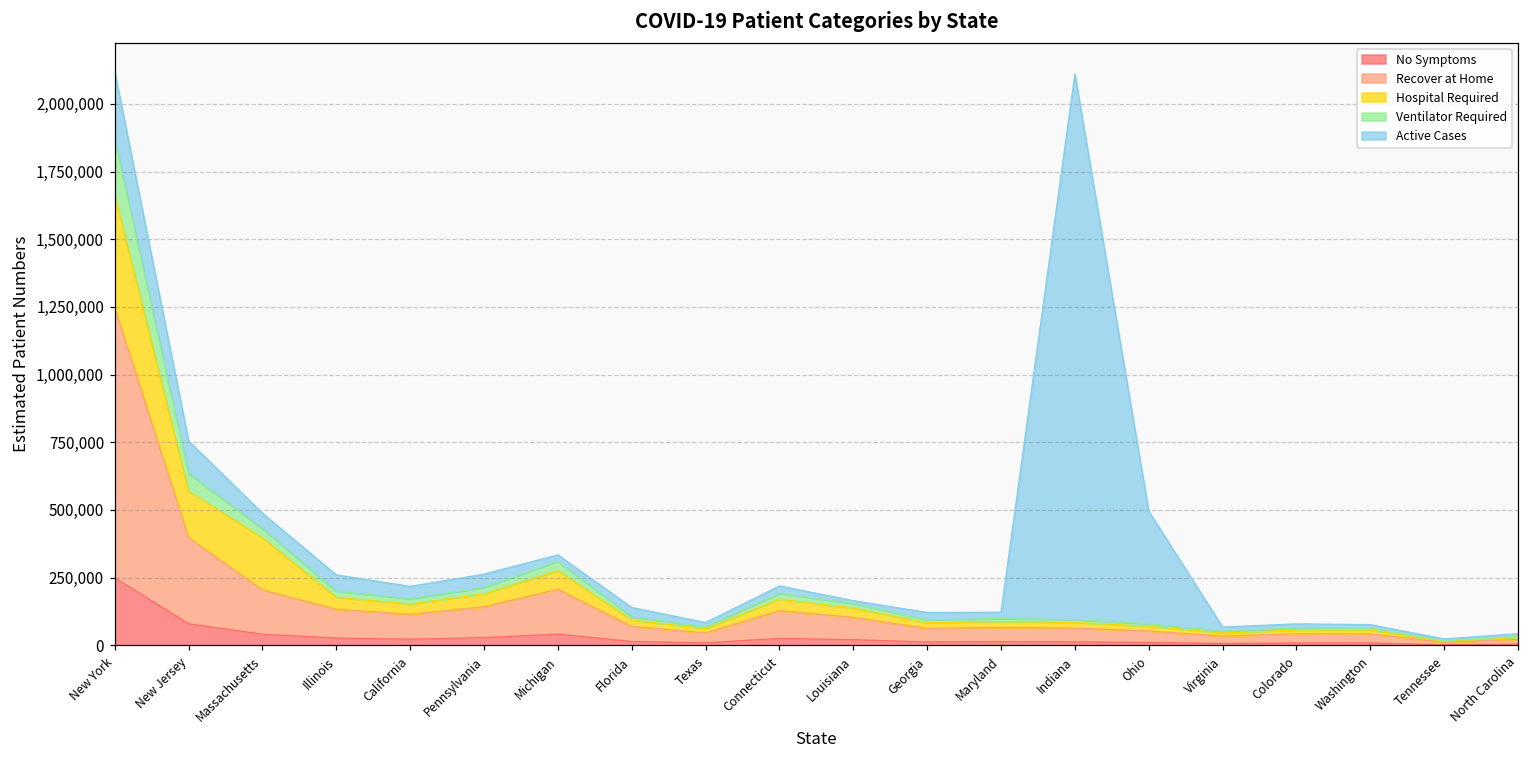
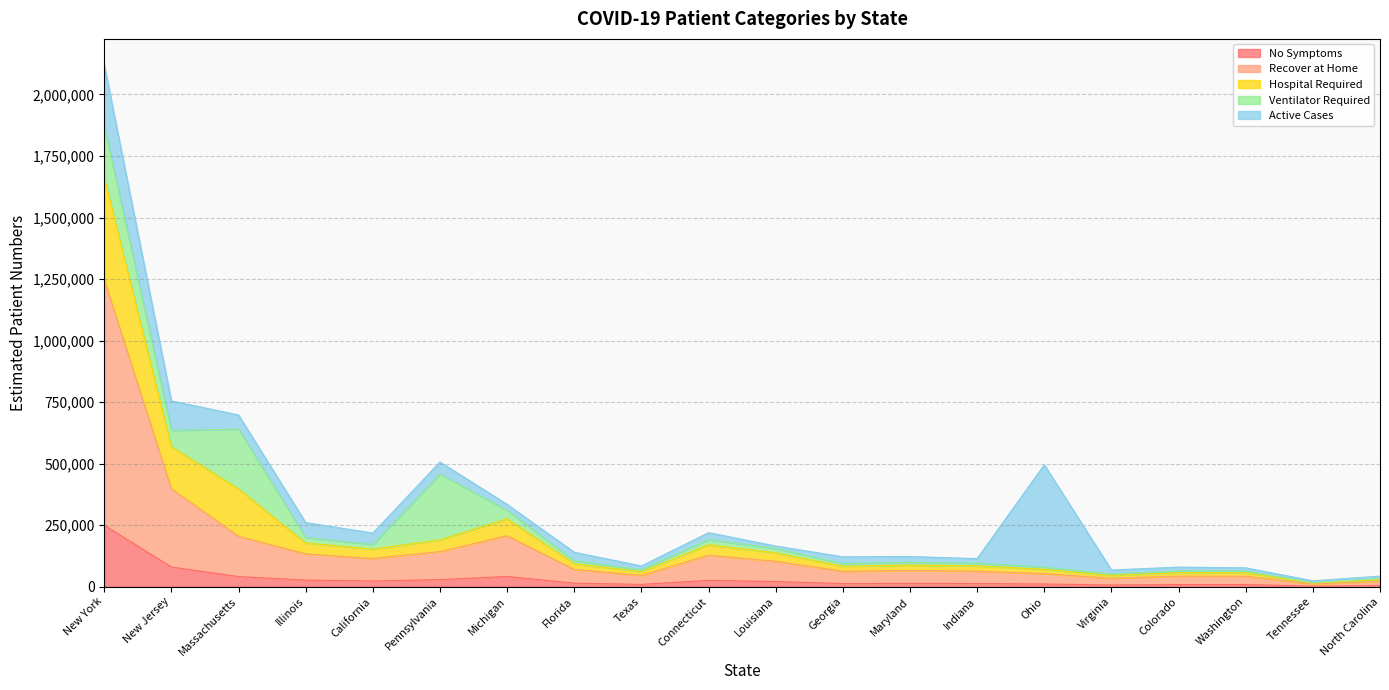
  {
    "Hospital Required": {
      "New York": "420,000",
      "New Jersey": "170,000",
      "Massachusetts": "190,000",
      "Illinois": "40,000",
      "California": "40,000",
      "Pennsylvania": "50,000",
      "Michigan": "70,000",
      "Florida": "20,000",
      "Connecticut": "40,000",
      "Louisiana": "30,000",
      "Georgia": "20,000",
      "Maryland": "20,000",
      "Indiana": "20,000"
    },
    "Ventilator Required": {
      "New York": "210,000",
      "New Jersey": "70,000",
-     "Massachusetts": "30,000",
+     "Massachusetts": "240,000",
      "Illinois": "20,000",
      "California": "20,000",
-     "Pennsylvania": "20,000",
+     "Pennsylvania": "270,000",
      "Michigan": "30,000",
      "Florida": "10,000",
      "Connecticut": "20,000",
      "Louisiana": "20,000",
      "Georgia": "10,000",
      "Maryland": "10,000",
      "Indiana": "10,000"
    },
    "Active Cases": {
      "New York": "250,000",
      "New Jersey": "120,000",
      "Massachusetts": "60,000",
      "Illinois": "60,000",
      "California": "50,000",
      "Pennsylvania": "50,000",
      "Michigan": "20,000",
      "Florida": "30,000",
      "Texas": "20,000",
      "Connecticut": "30,000",
      "Louisiana": "10,000",
      "Georgia": "30,000",
      "Maryland": "20,000",
-     "Indiana": "2,020,000",
+     "Indiana": "20,000",
      "Ohio": "420,000",
      "Virginia": "20,000",
      "Colorado": "20,000",
      "Washington": "10,000"
    }
  }
